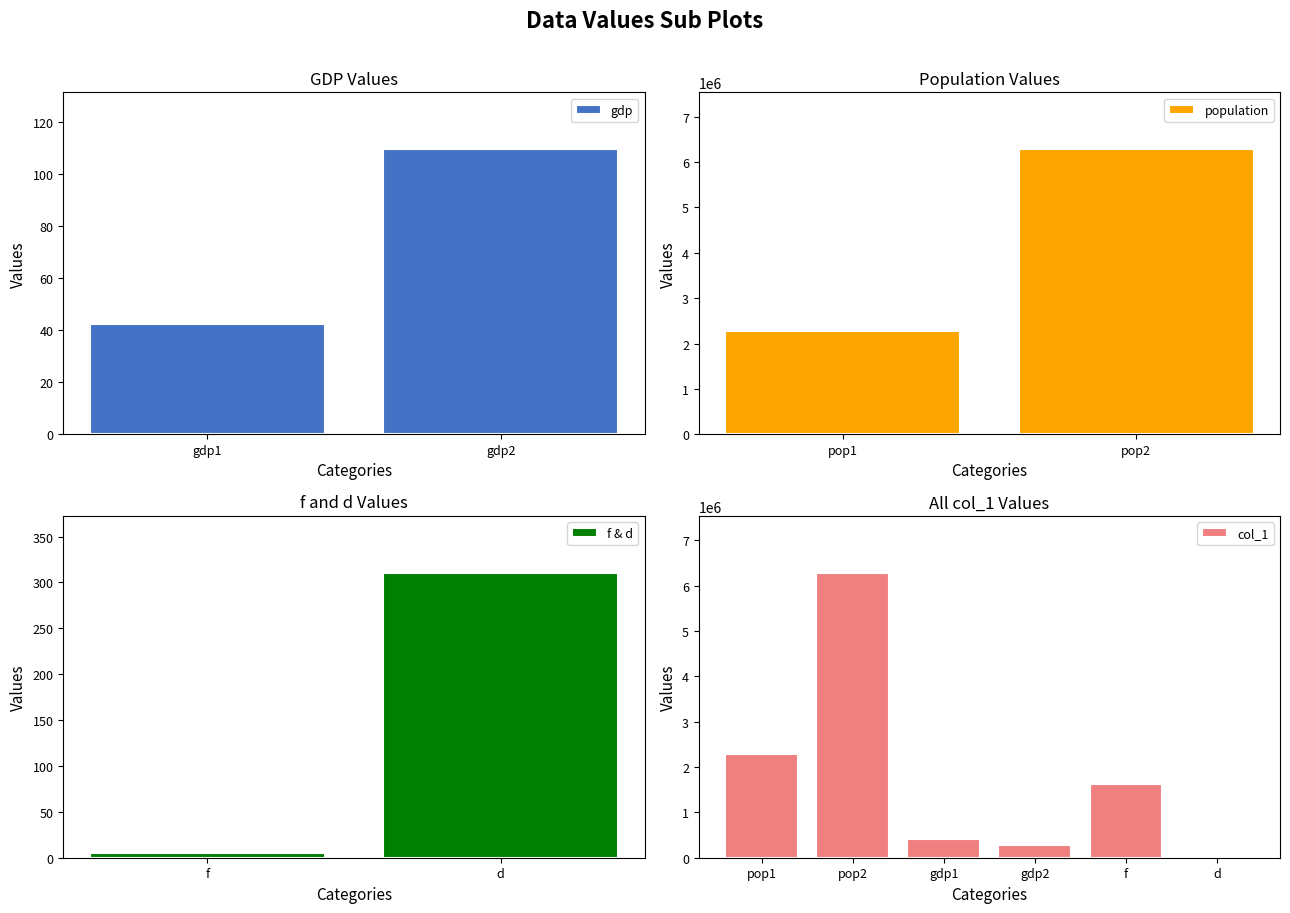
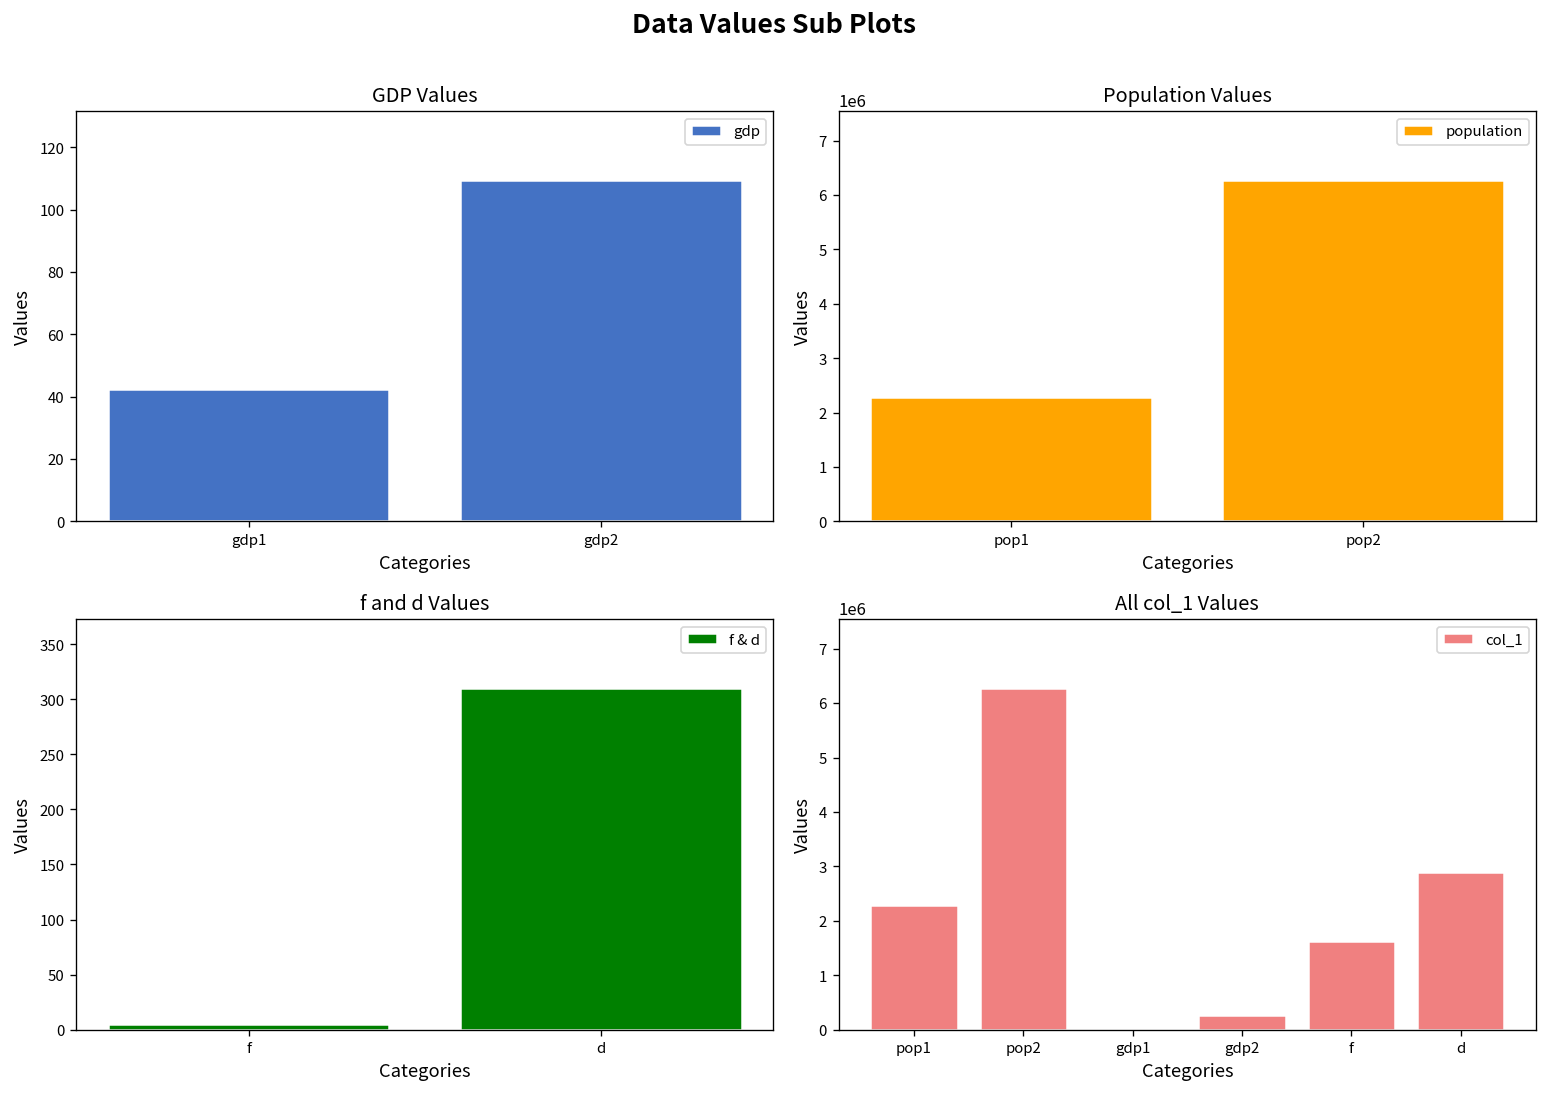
  {
    "GDP Values": {
      "gdp1": 42,
      "gdp2": 110
    },
    "Population Values": {
      "pop1": 2300000,
      "pop2": 6300000
    },
    "f and d Values": {
      "f": 10,
      "d": 310
    },
    "All col_1 Values": {
      "pop1": 2300000,
      "pop2": 6300000,
-     "gdp1": 400000,
+     "gdp1": 0,
      "gdp2": 300000,
      "f": 1600000,
-     "d": 0
+     "d": 2900000
    }
  }
